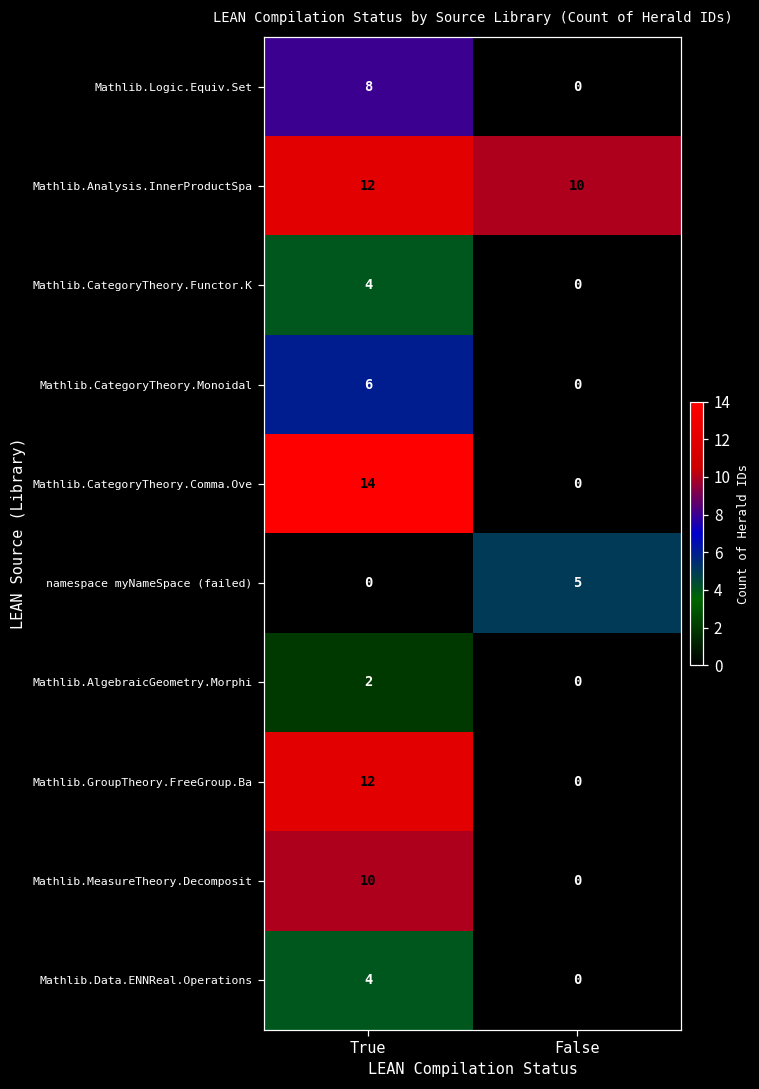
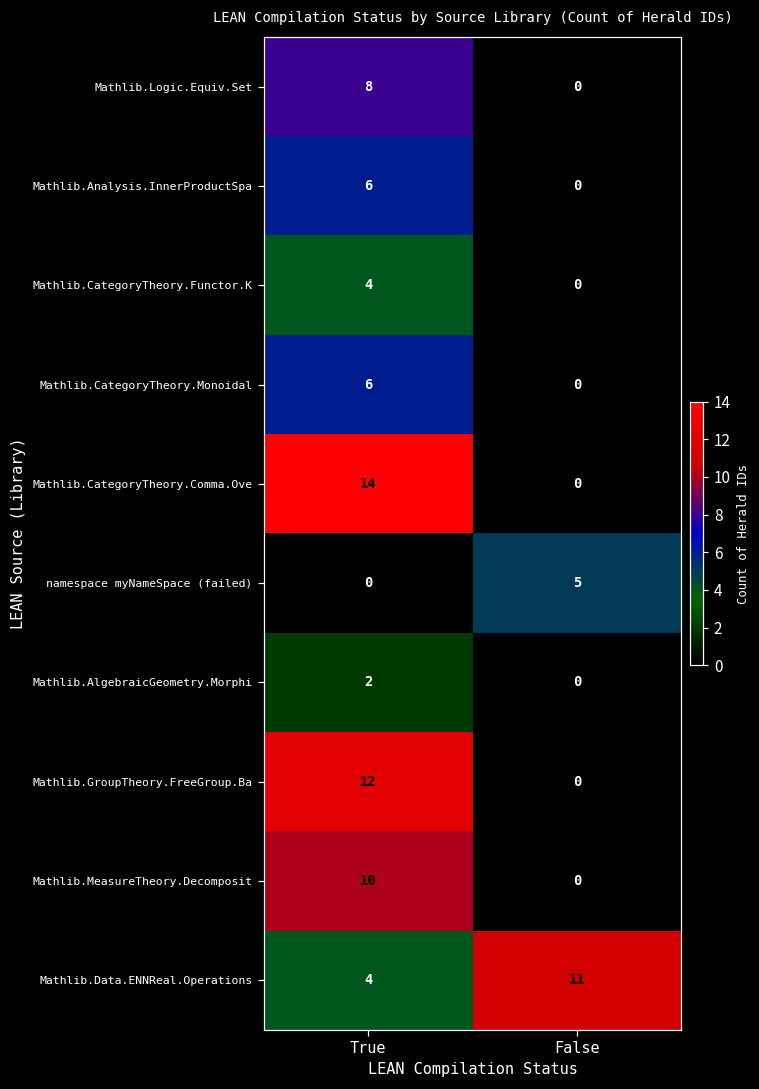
  {
    "Mathlib.Logic.Equiv.Set": {
      "True": 8,
      "False": 0
    },
    "Mathlib.Analysis.InnerProductSpa": {
-     "True": 12,
-     "False": 10
+     "True": 6,
+     "False": 0
    },
    "Mathlib.CategoryTheory.Functor.K": {
      "True": 4,
      "False": 0
    },
    "Mathlib.CategoryTheory.Monoidal": {
      "True": 6,
      "False": 0
    },
    "Mathlib.CategoryTheory.Comma.Ove": {
      "True": 14,
      "False": 0
    },
    "namespace myNameSpace (failed)": {
      "True": 0,
      "False": 5
    },
    "Mathlib.AlgebraicGeometry.Morphi": {
      "True": 2,
      "False": 0
    },
    "Mathlib.GroupTheory.FreeGroup.Ba": {
      "True": 12,
      "False": 0
    },
    "Mathlib.MeasureTheory.Decomposit": {
      "True": 10,
      "False": 0
    },
    "Mathlib.Data.ENNReal.Operations": {
      "True": 4,
-     "False": 0
+     "False": 11
    }
  }
